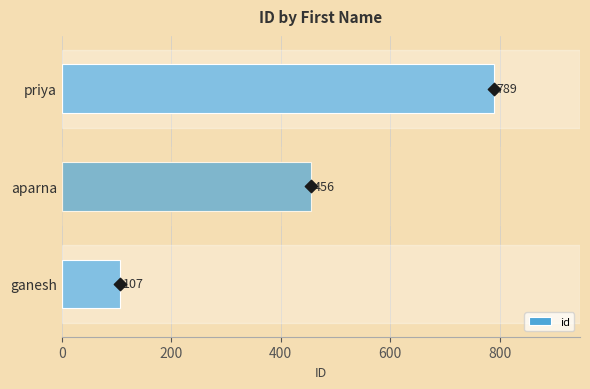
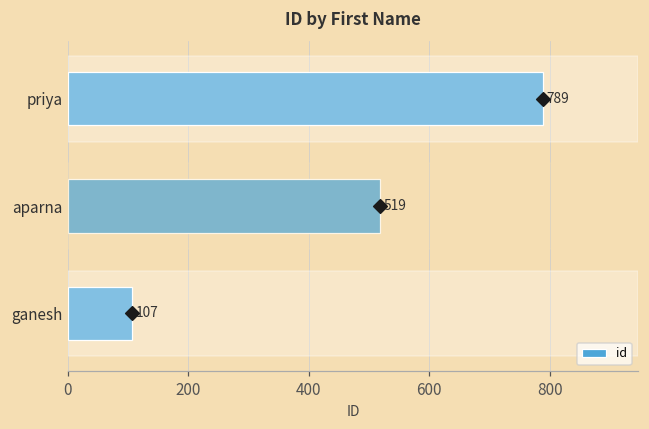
  {
    "priya": 789,
-   "aparna": 456,
+   "aparna": 519,
    "ganesh": 107
  }
